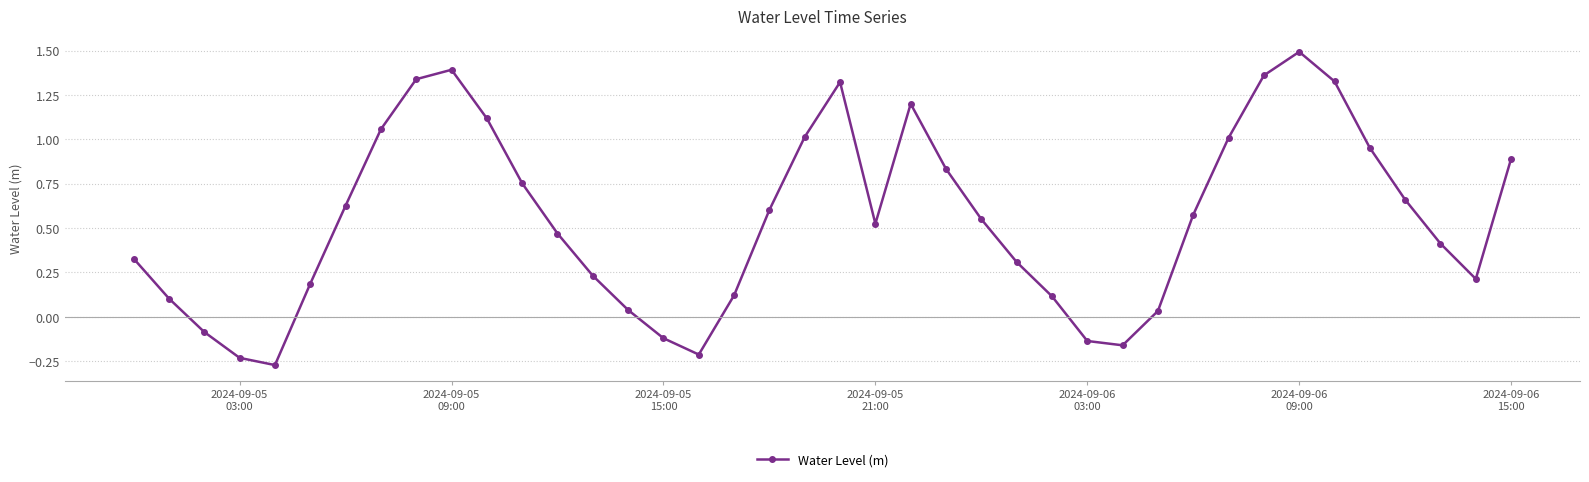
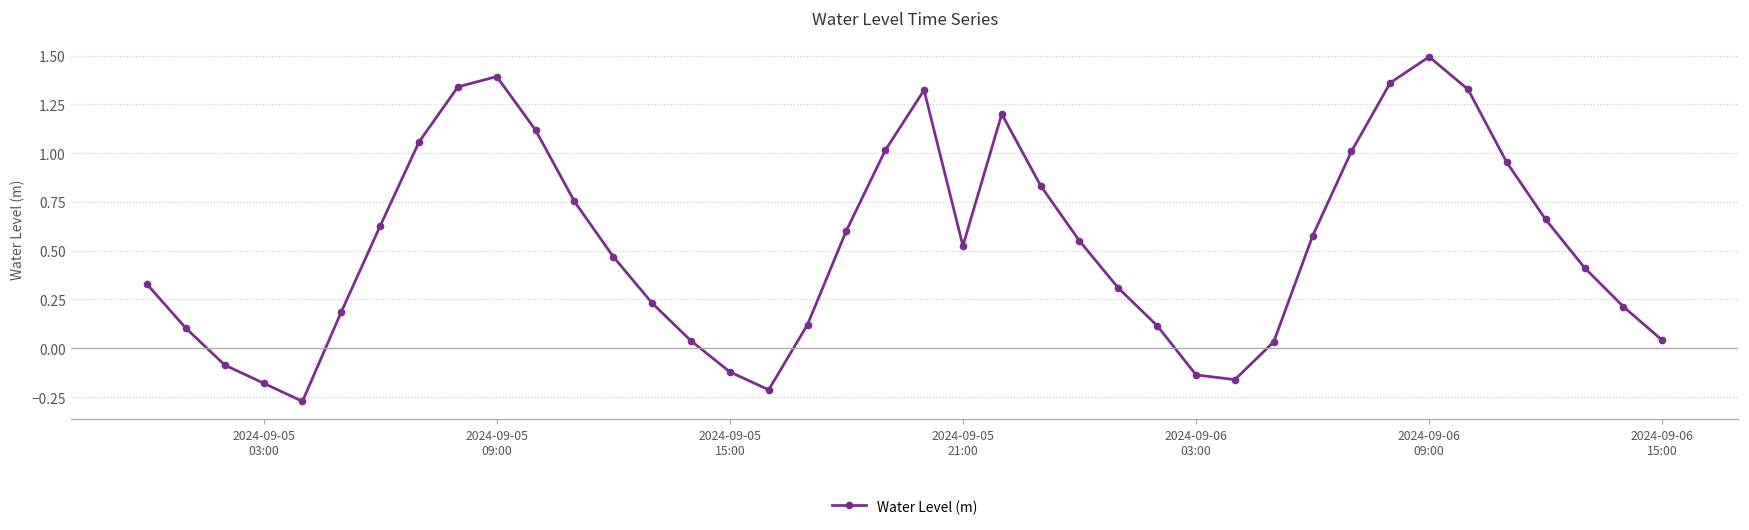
  {
-   "2024-09-05 03:00": -0.23,
+   "2024-09-05 03:00": -0.18,
    "2024-09-05 09:00": 1.39,
    "2024-09-05 15:00": -0.12,
    "2024-09-05 21:00": 0.52,
    "2024-09-06 03:00": -0.14,
    "2024-09-06 09:00": 1.49,
-   "2024-09-06 15:00": 0.89
+   "2024-09-06 15:00": 0.04
  }
